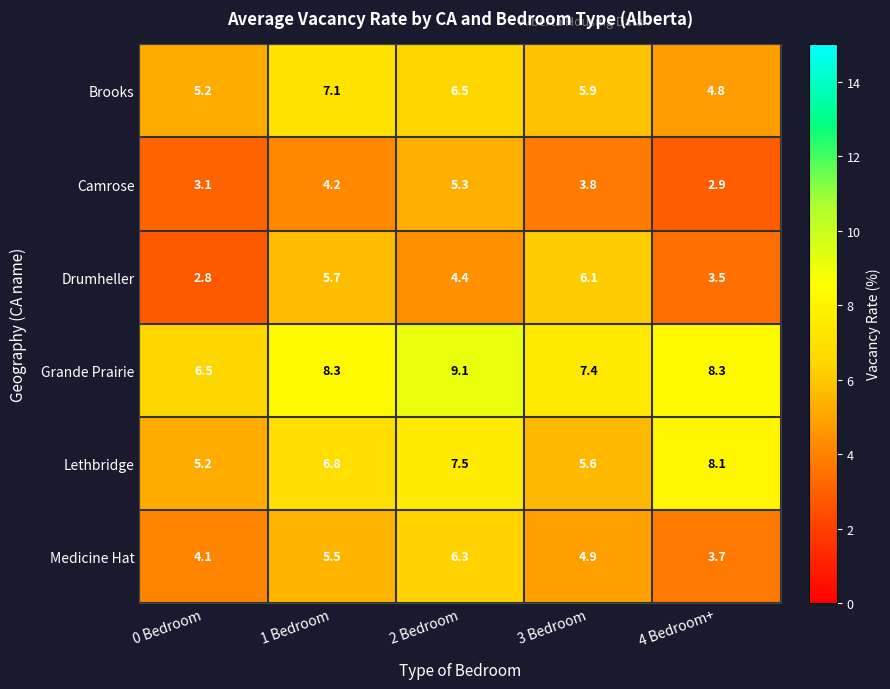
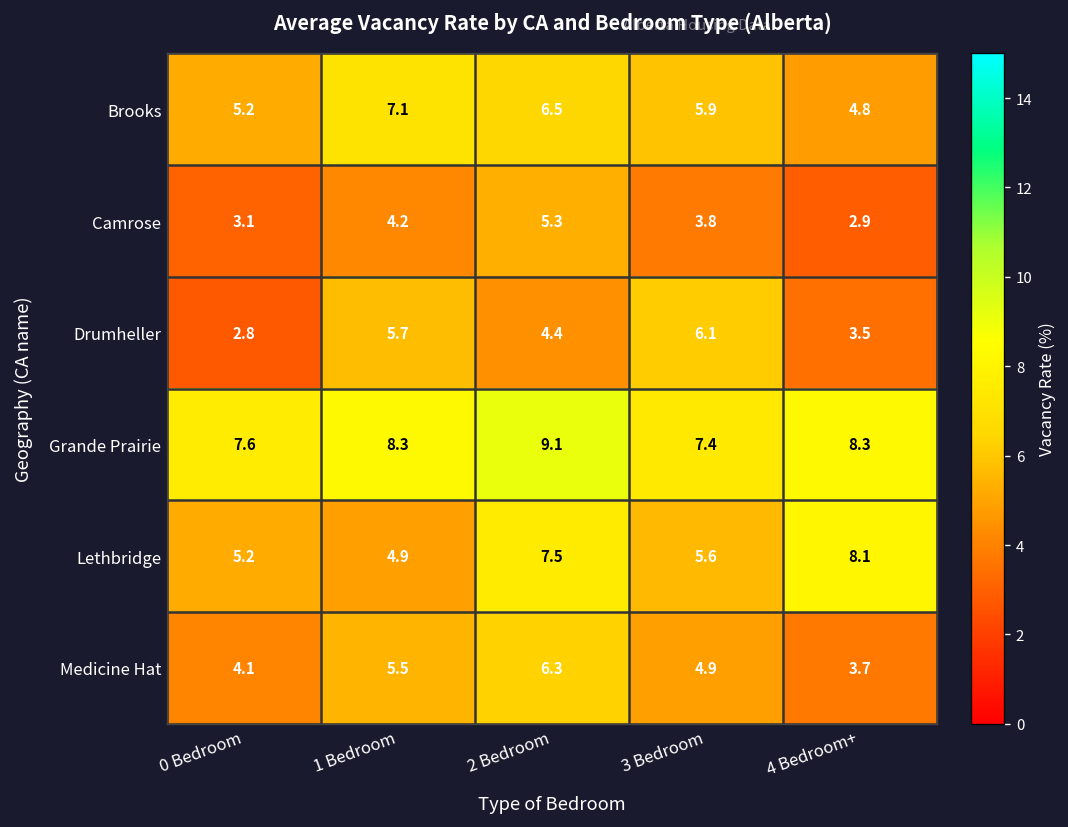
  {
    "Brooks": {
      "0 Bedroom": 5.2,
      "1 Bedroom": 7.1,
      "2 Bedroom": 6.5,
      "3 Bedroom": 5.9,
      "4 Bedroom+": 4.8
    },
    "Camrose": {
      "0 Bedroom": 3.1,
      "1 Bedroom": 4.2,
      "2 Bedroom": 5.3,
      "3 Bedroom": 3.8,
      "4 Bedroom+": 2.9
    },
    "Drumheller": {
      "0 Bedroom": 2.8,
      "1 Bedroom": 5.7,
      "2 Bedroom": 4.4,
      "3 Bedroom": 6.1,
      "4 Bedroom+": 3.5
    },
    "Grande Prairie": {
-     "0 Bedroom": 6.5,
+     "0 Bedroom": 7.6,
      "1 Bedroom": 8.3,
      "2 Bedroom": 9.1,
      "3 Bedroom": 7.4,
      "4 Bedroom+": 8.3
    },
    "Lethbridge": {
      "0 Bedroom": 5.2,
-     "1 Bedroom": 6.8,
+     "1 Bedroom": 4.9,
      "2 Bedroom": 7.5,
      "3 Bedroom": 5.6,
      "4 Bedroom+": 8.1
    },
    "Medicine Hat": {
      "0 Bedroom": 4.1,
      "1 Bedroom": 5.5,
      "2 Bedroom": 6.3,
      "3 Bedroom": 4.9,
      "4 Bedroom+": 3.7
    }
  }
